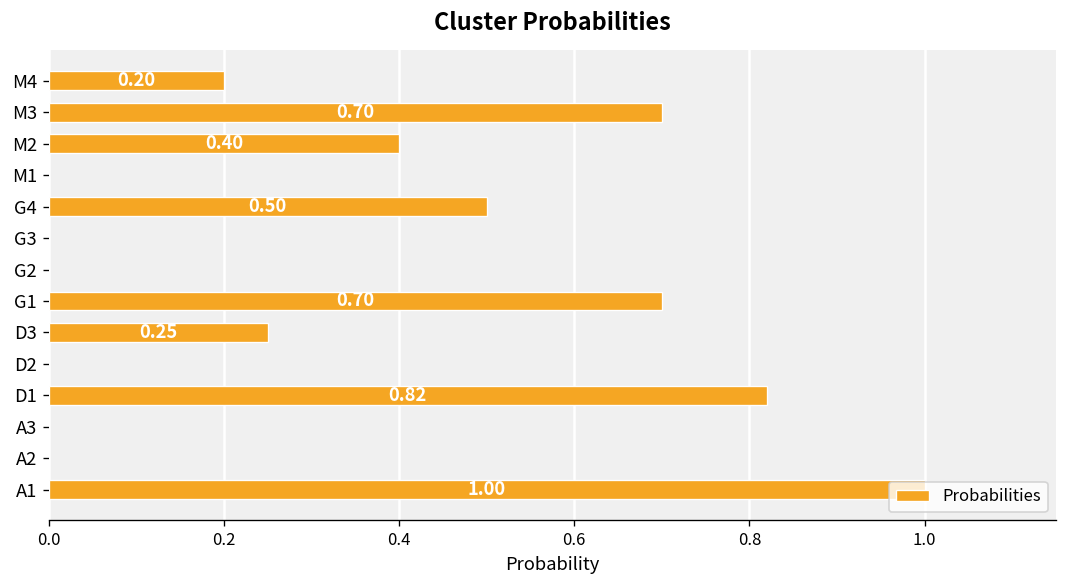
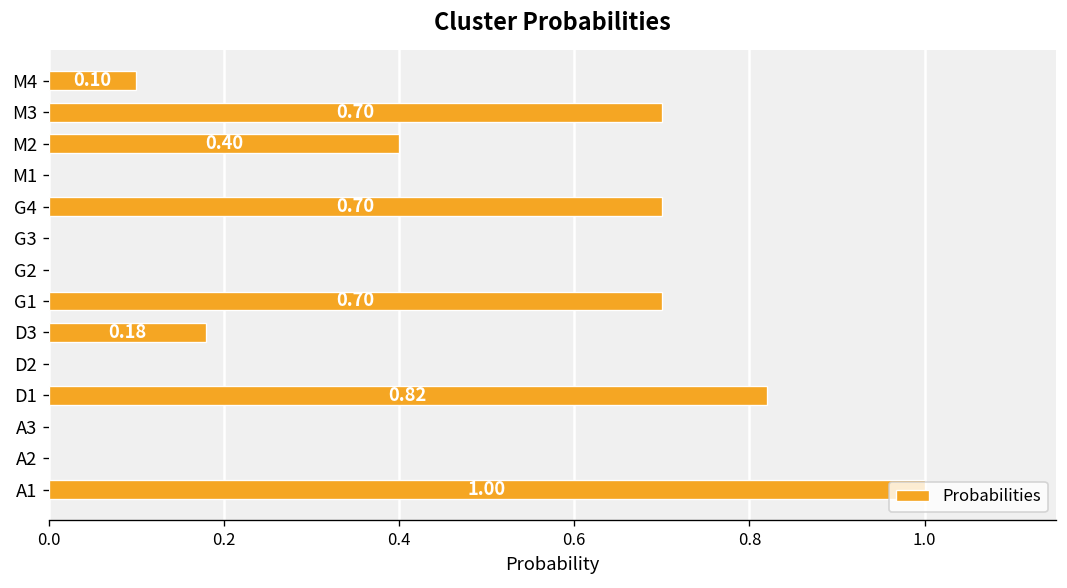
  {
-   "M4": 0.20,
+   "M4": 0.10,
    "M3": 0.70,
    "M2": 0.40,
-   "G4": 0.50,
+   "G4": 0.70,
    "G1": 0.70,
-   "D3": 0.25,
+   "D3": 0.18,
    "D1": 0.82
  }
